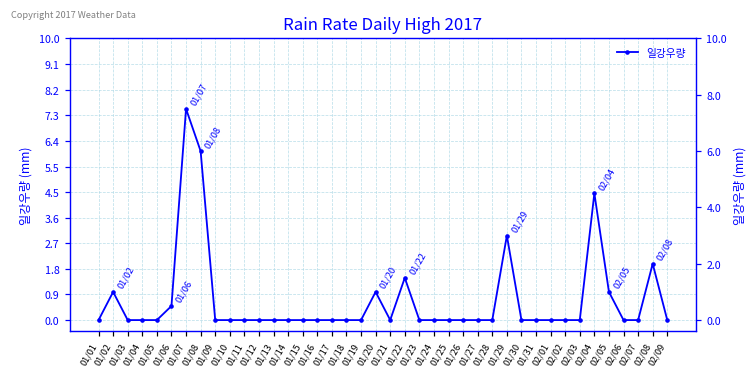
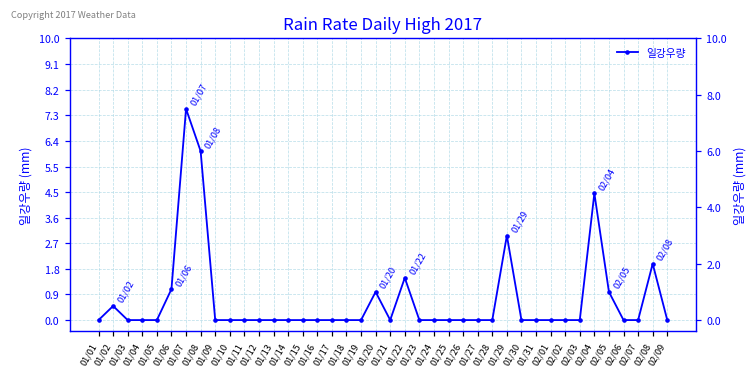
  {
    "01/01": 0.0,
-   "01/02": 1.0,
+   "01/02": 0.5,
    "01/03": 0.0,
    "01/04": 0.0,
    "01/05": 0.0,
-   "01/06": 0.5,
+   "01/06": 1.1,
    "01/09": 0.0,
    "01/10": 0.0,
    "01/11": 0.0,
    "01/12": 0.0,
    "01/13": 0.0,
    "01/14": 0.0,
    "01/15": 0.0,
    "01/16": 0.0,
    "01/17": 0.0,
    "01/18": 0.0,
    "01/19": 0.0,
    "01/21": 0.0,
    "01/23": 0.0,
    "01/24": 0.0,
    "01/25": 0.0,
    "01/26": 0.0,
    "01/27": 0.0,
    "01/28": 0.0,
    "01/30": 0.0,
    "01/31": 0.0,
    "02/01": 0.0,
    "02/02": 0.0,
    "02/03": 0.0,
    "02/06": 0.0,
    "02/07": 0.0,
    "02/09": 0.0
  }
